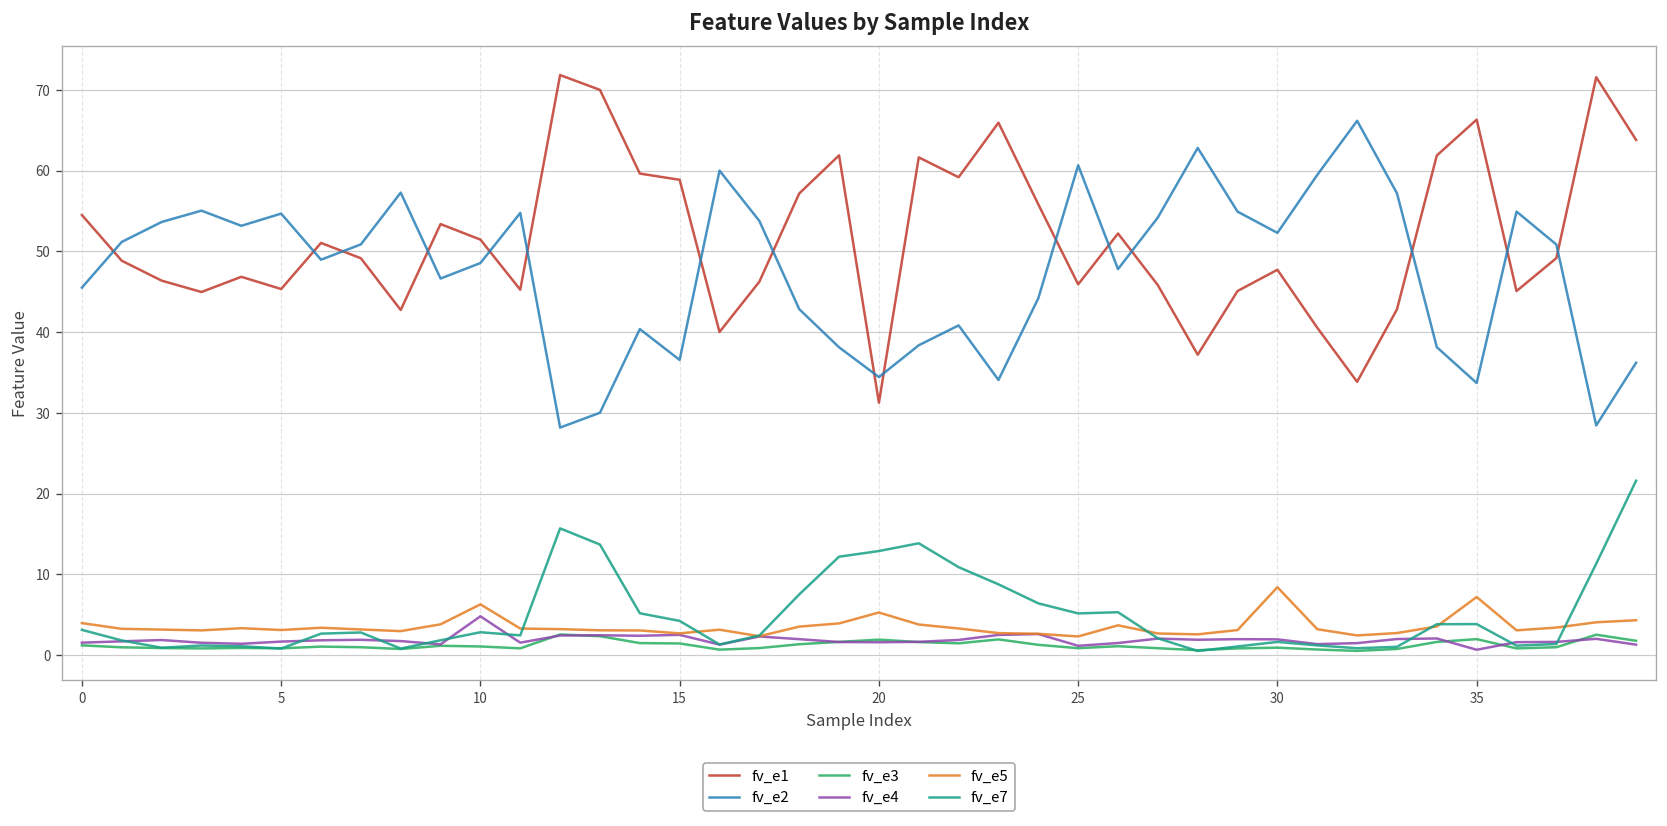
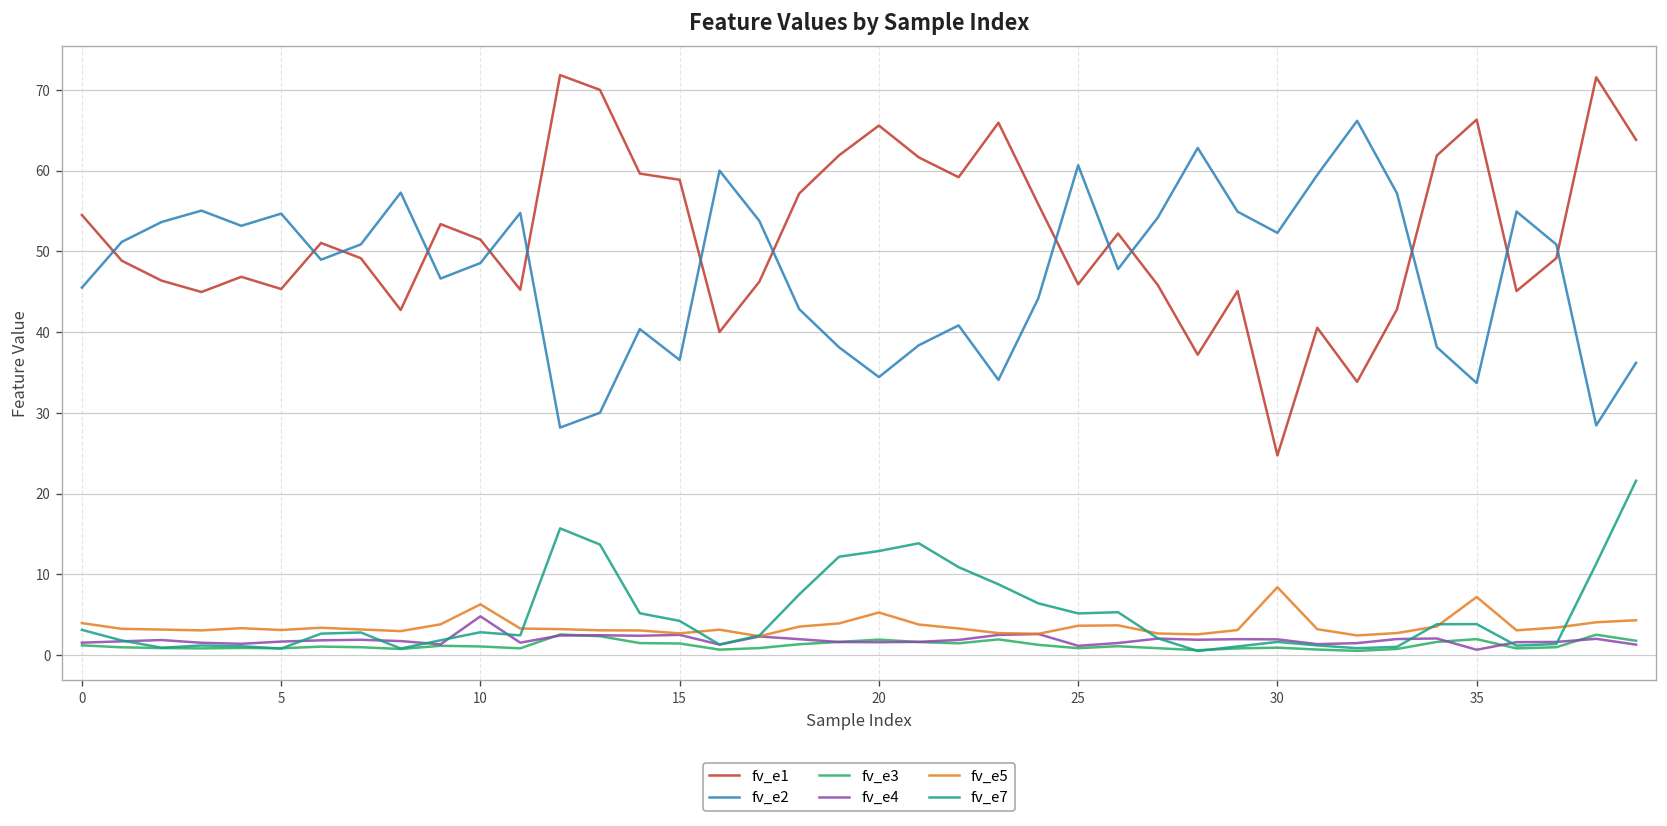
  {
    "fv_e1": {
      "0": 54,
      "5": 45,
      "10": 51,
      "15": 59,
-     "20": 31,
+     "20": 66,
      "25": 46,
-     "30": 48,
+     "30": 25,
      "35": 66
    },
    "fv_e2": {
      "0": 46,
      "5": 55,
      "10": 49,
      "15": 37,
      "20": 34,
      "25": 61,
      "30": 52,
      "35": 34
    },
    "fv_e4": {
      "5": 2,
      "10": 5,
      "35": 1
    },
    "fv_e5": {
      "0": 4,
      "5": 3,
      "10": 6,
      "20": 5,
-     "25": 2,
+     "25": 4,
      "30": 8,
      "35": 7
    }
  }
